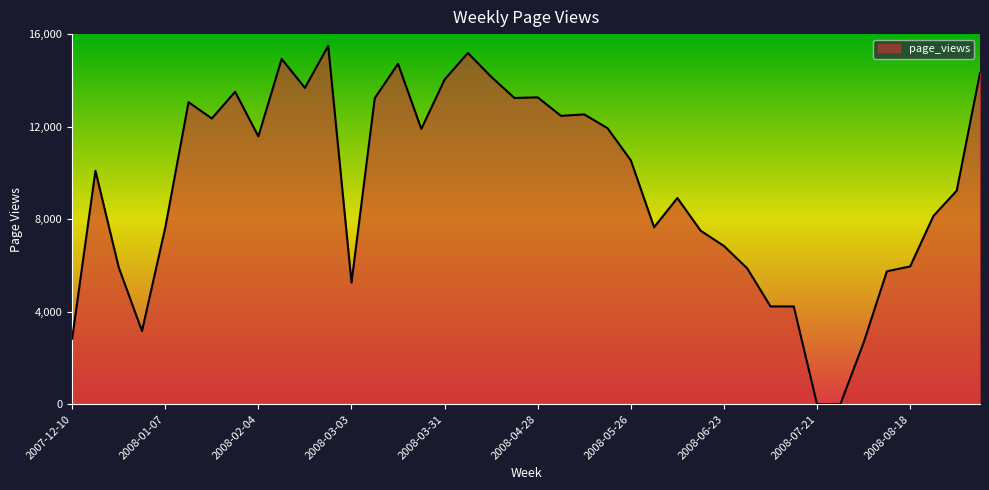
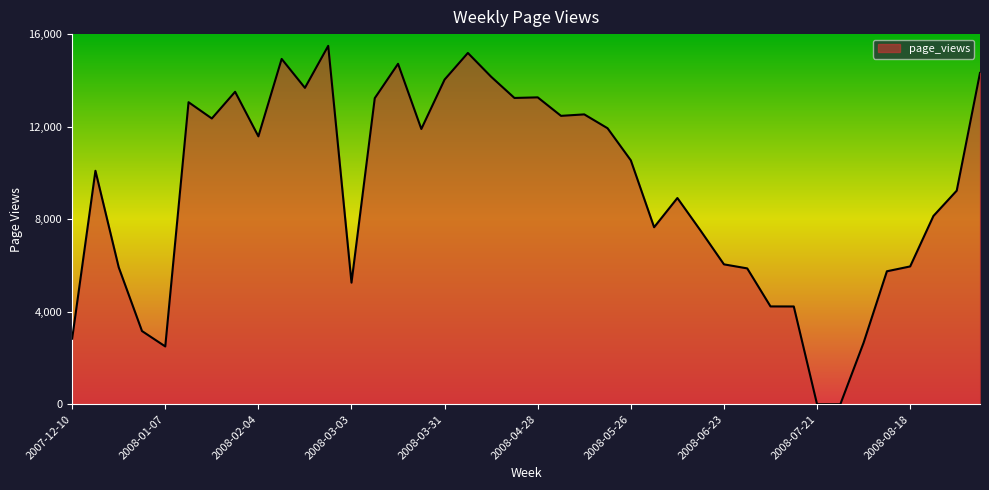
  {
    "2007-12-10": "2,800",
-   "2008-01-07": "7,600",
+   "2008-01-07": "2,500",
    "2008-02-04": "11,600",
    "2008-03-03": "5,300",
    "2008-03-31": "14,000",
    "2008-04-28": "13,300",
    "2008-05-26": "10,500",
-   "2008-06-23": "6,800",
+   "2008-06-23": "6,000",
    "2008-07-21": "0",
    "2008-08-18": "6,000"
  }
